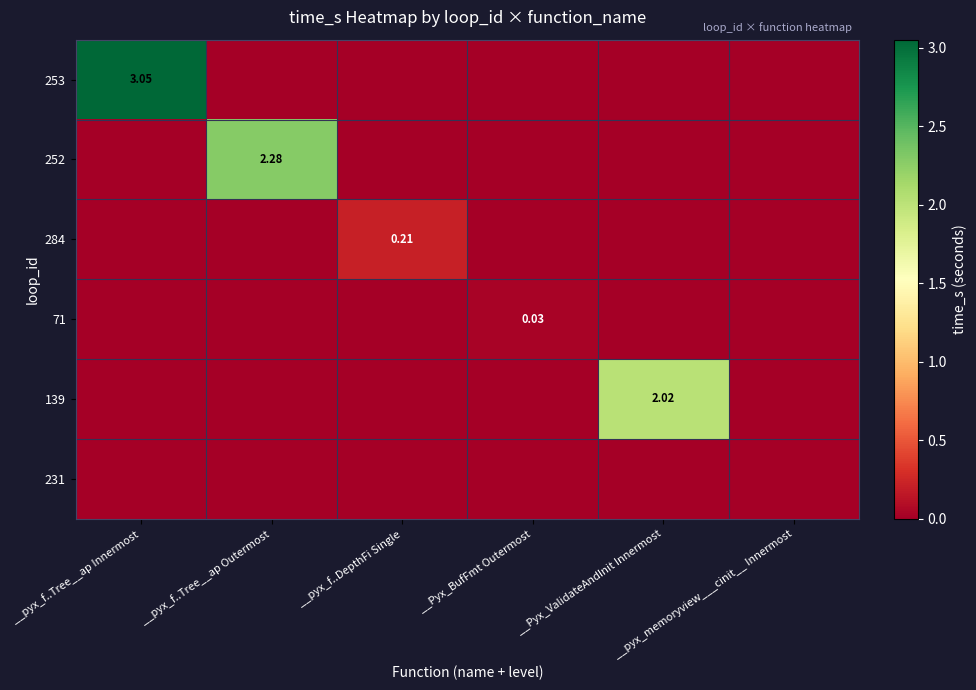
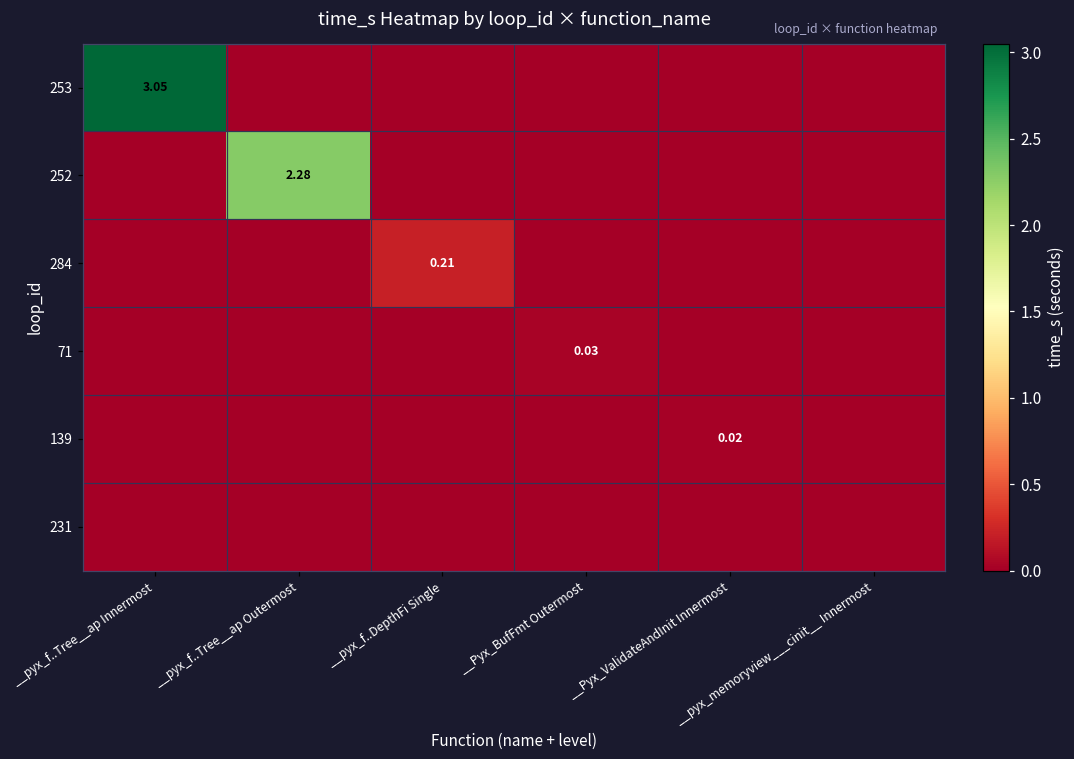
  {
    "253": {
      "__pyx_f..Tree__ap Innermost": 3.05
    },
    "252": {
      "__pyx_f..Tree__ap Outermost": 2.28
    },
    "284": {
      "__pyx_f..DepthFi Single": 0.21
    },
    "71": {
      "__Pyx_BufFmt Outermost": 0.03
    },
    "139": {
-     "__Pyx_ValidateAndInit Innermost": 2.02
+     "__Pyx_ValidateAndInit Innermost": 0.02
    }
  }
